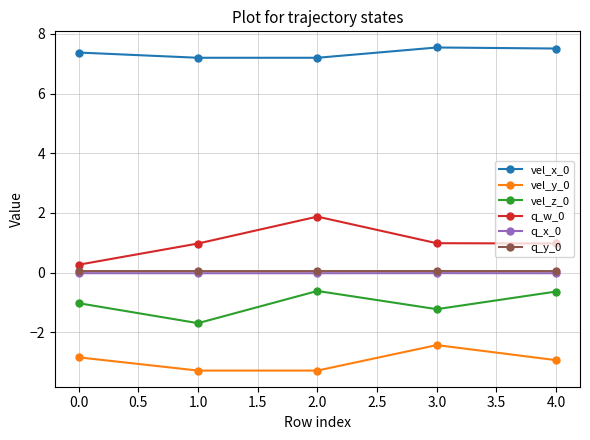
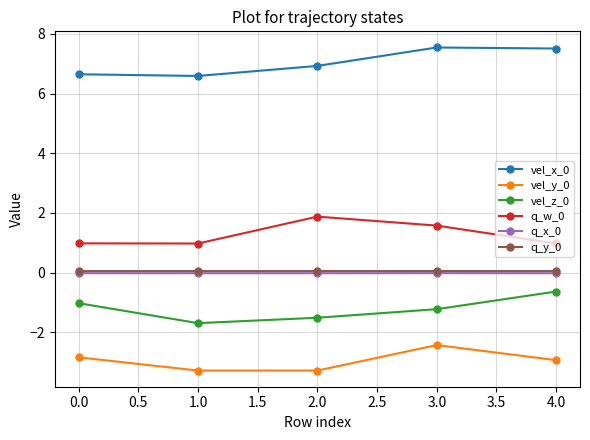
  {
    "vel_x_0": {
-     "0.0": 7.4,
-     "1.0": 7.2,
-     "2.0": 7.2,
+     "0.0": 6.6,
+     "1.0": 6.6,
+     "2.0": 6.9,
      "3.0": 7.5,
      "4.0": 7.5
    },
    "vel_y_0": {
      "0.0": -2.8,
      "1.0": -3.3,
      "2.0": -3.3,
      "3.0": -2.4,
      "4.0": -2.9
    },
    "vel_z_0": {
      "0.0": -1.0,
      "1.0": -1.7,
-     "2.0": -0.6,
+     "2.0": -1.5,
      "3.0": -1.2,
      "4.0": -0.6
    },
    "q_w_0": {
-     "0.0": 0.3,
+     "0.0": 1.0,
      "1.0": 1.0,
      "2.0": 1.9,
-     "3.0": 1.0
+     "3.0": 1.6
    }
  }
